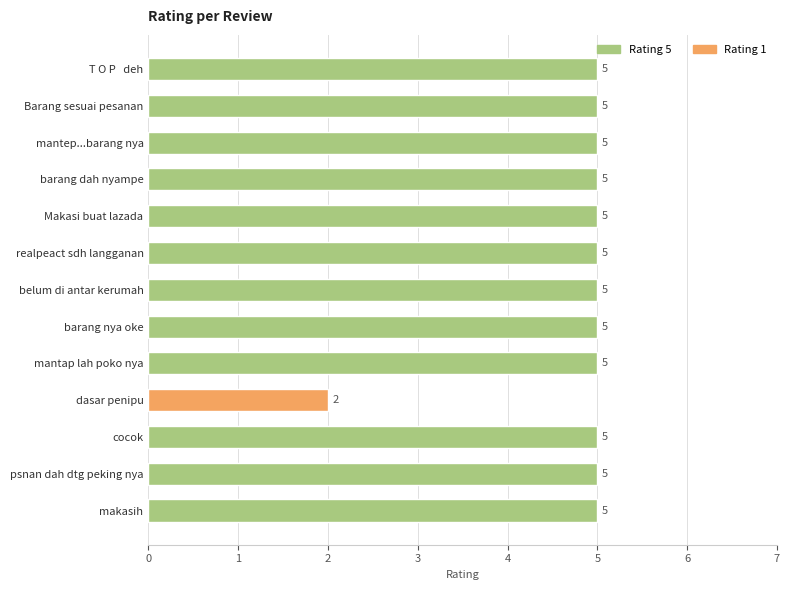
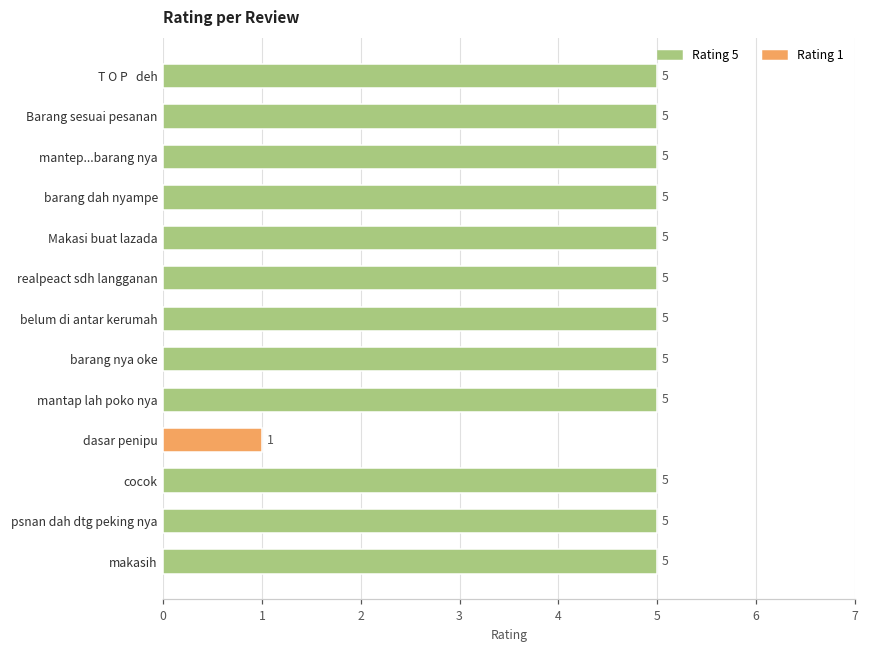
  {
    "T O P deh": 5,
    "Barang sesuai pesanan": 5,
    "mantep...barang nya": 5,
    "barang dah nyampe": 5,
    "Makasi buat lazada": 5,
    "realpeact sdh langganan": 5,
    "belum di antar kerumah": 5,
    "barang nya oke": 5,
    "mantap lah poko nya": 5,
-   "dasar penipu": 2,
+   "dasar penipu": 1,
    "cocok": 5,
    "psnan dah dtg peking nya": 5,
    "makasih": 5
  }
